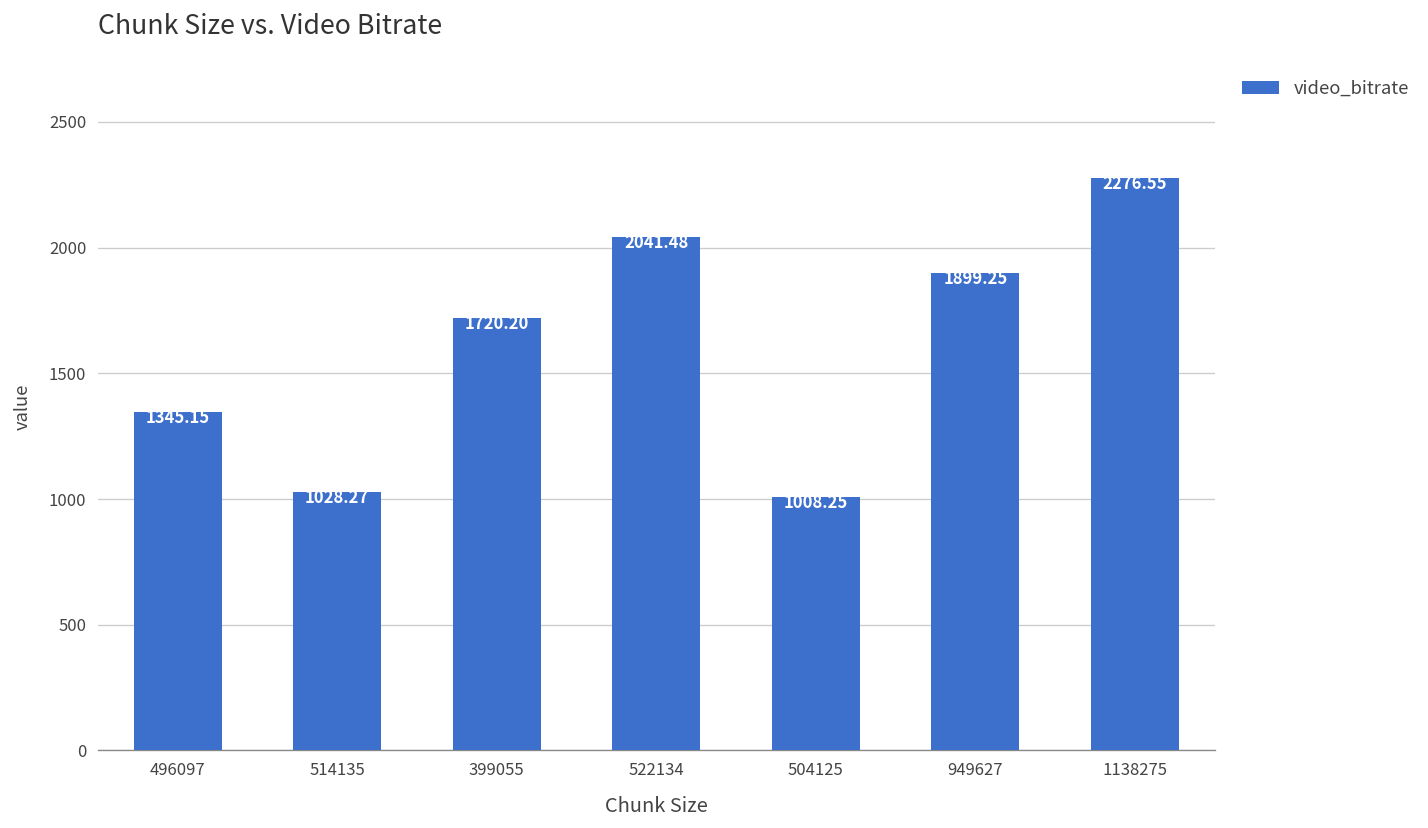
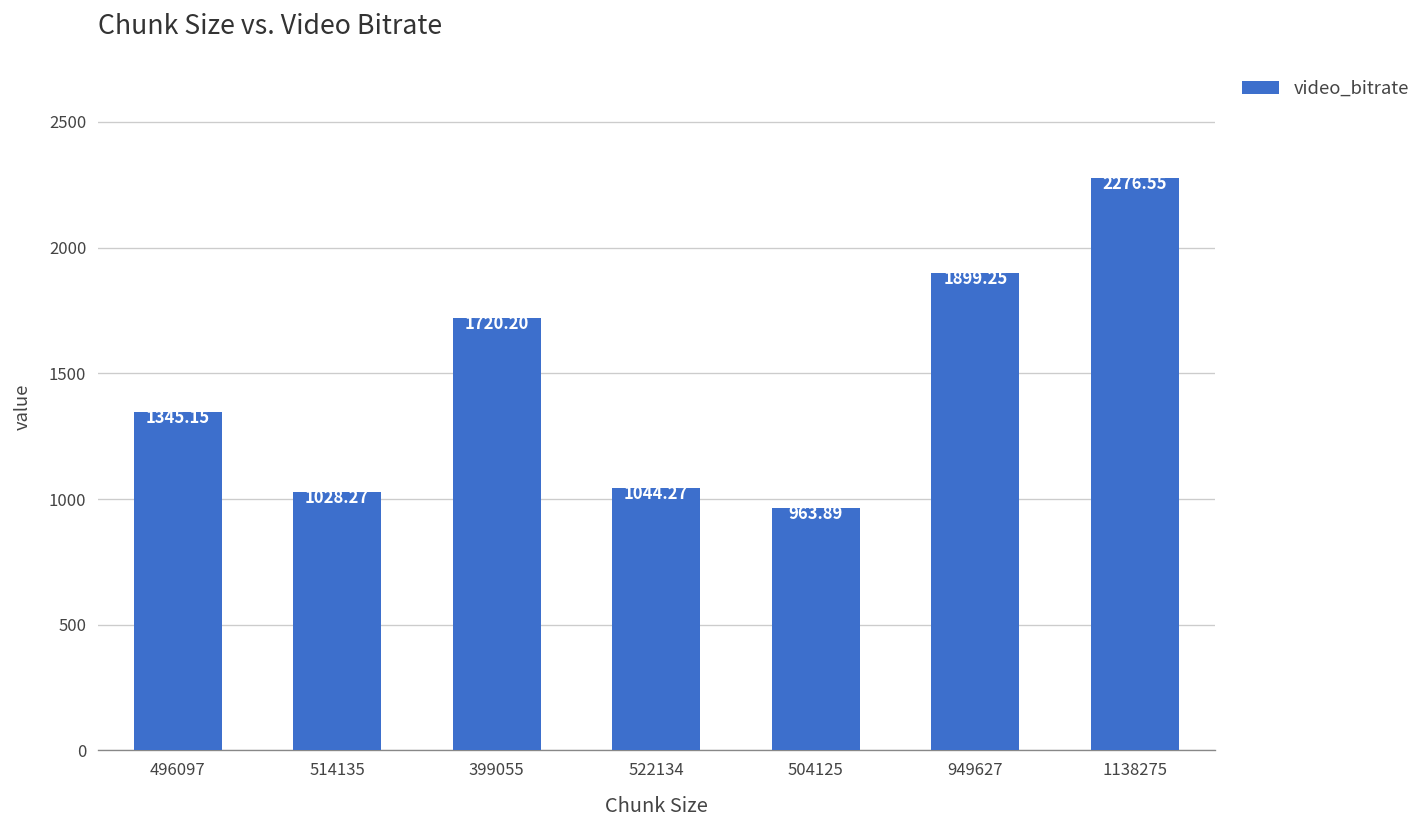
  {
    "496097": 1345.15,
    "514135": 1028.27,
    "399055": 1720.20,
-   "522134": 2041.48,
-   "504125": 1008.25,
+   "522134": 1044.27,
+   "504125": 963.89,
    "949627": 1899.25,
    "1138275": 2276.55
  }
